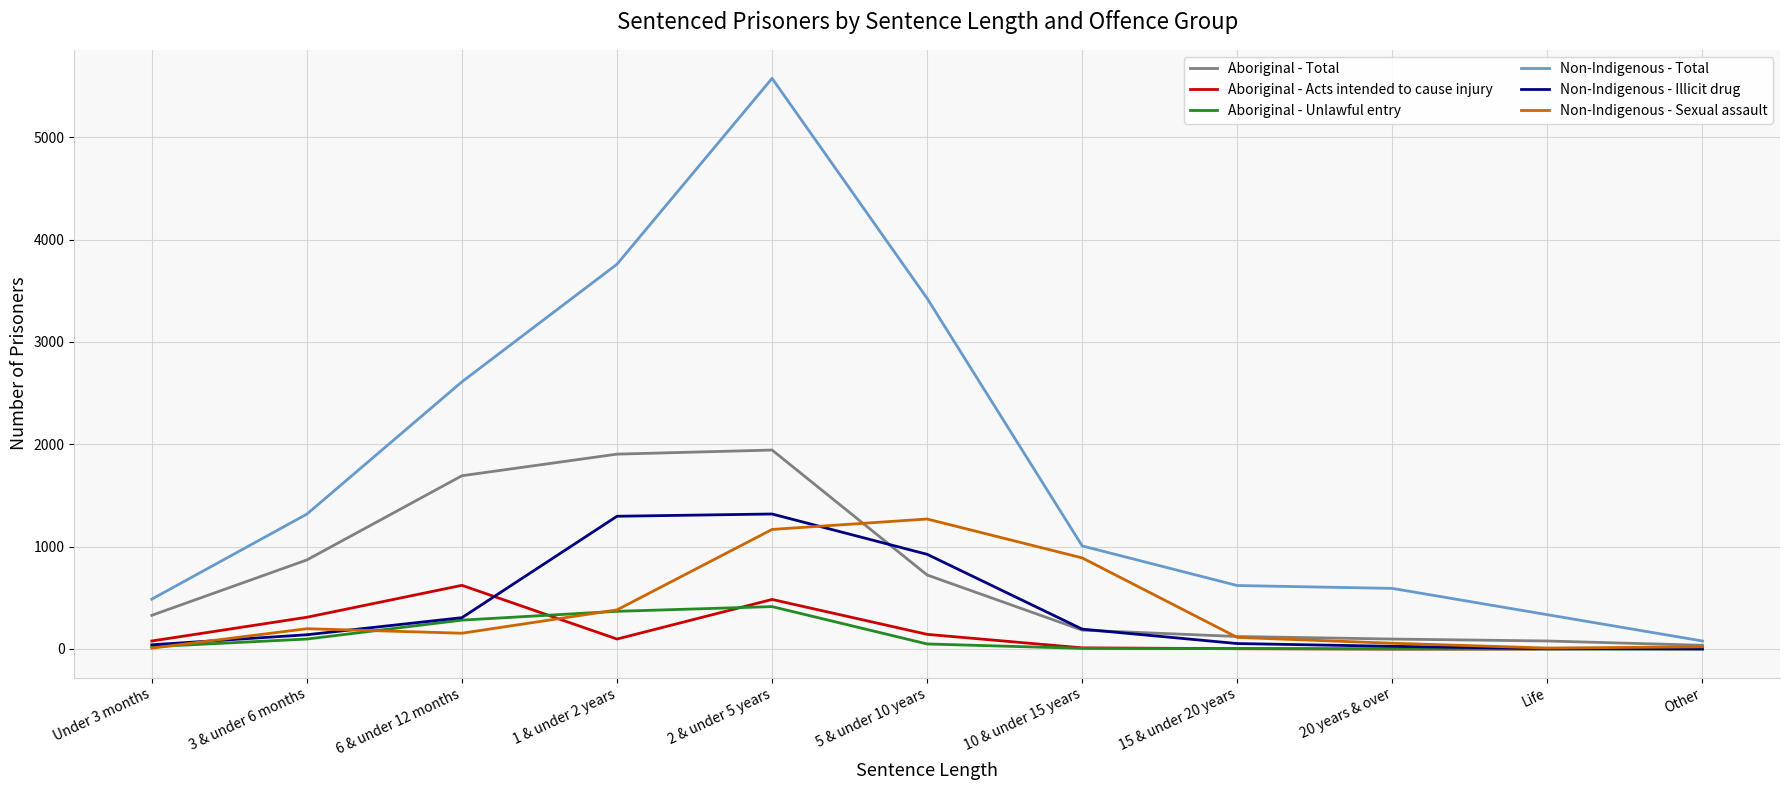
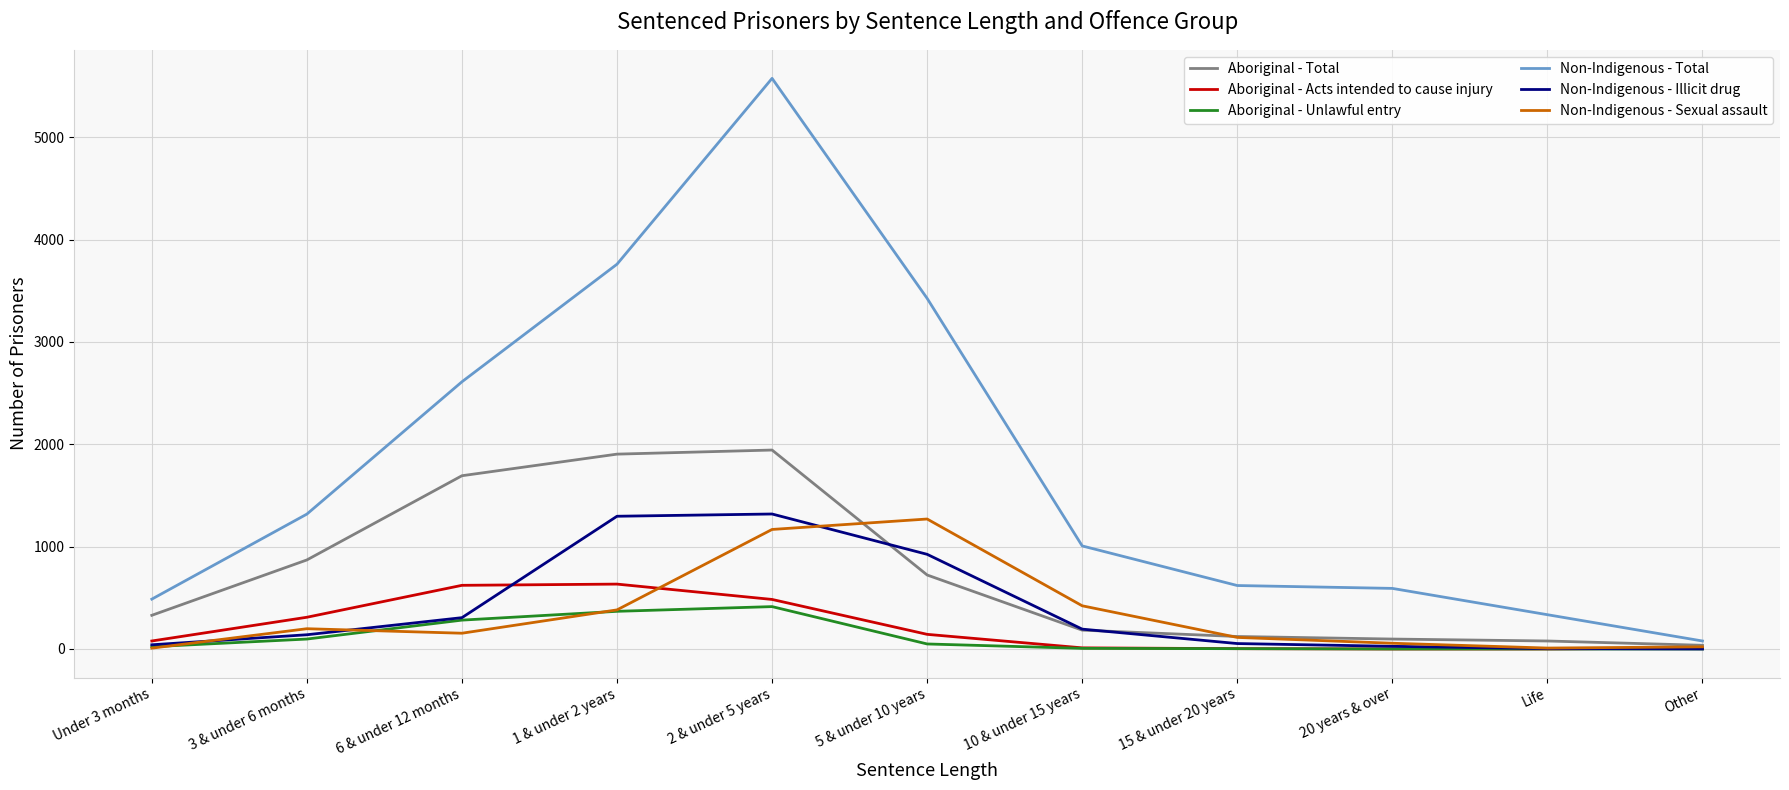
  {
    "Aboriginal - Total": {
      "Under 3 months": 330,
      "3 & under 6 months": 870,
      "6 & under 12 months": 1690,
      "1 & under 2 years": 1900,
      "2 & under 5 years": 1940,
      "5 & under 10 years": 720,
      "20 years & over": 100,
      "Life": 80
    },
    "Aboriginal - Acts intended to cause injury": {
      "Under 3 months": 80,
      "3 & under 6 months": 310,
      "6 & under 12 months": 620,
-     "1 & under 2 years": 100,
+     "1 & under 2 years": 630,
      "2 & under 5 years": 480,
      "5 & under 10 years": 140
    },
    "Aboriginal - Unlawful entry": {
      "3 & under 6 months": 100,
      "2 & under 5 years": 410,
      "5 & under 10 years": 50
    },
    "Non-Indigenous - Total": {
      "Under 3 months": 490,
      "3 & under 6 months": 1320,
      "6 & under 12 months": 2610,
      "1 & under 2 years": 3760,
      "2 & under 5 years": 5580,
      "5 & under 10 years": 3430,
      "10 & under 15 years": 1010,
      "15 & under 20 years": 620,
      "20 years & over": 590,
      "Life": 340,
      "Other": 80
    },
    "Non-Indigenous - Illicit drug": {
      "3 & under 6 months": 140,
      "1 & under 2 years": 1300,
      "2 & under 5 years": 1320,
      "5 & under 10 years": 930,
      "15 & under 20 years": 50,
      "20 years & over": 30
    },
    "Non-Indigenous - Sexual assault": {
      "3 & under 6 months": 200,
      "6 & under 12 months": 150,
      "2 & under 5 years": 1170,
      "5 & under 10 years": 1270,
-     "10 & under 15 years": 890,
+     "10 & under 15 years": 420,
      "20 years & over": 60
    }
  }
